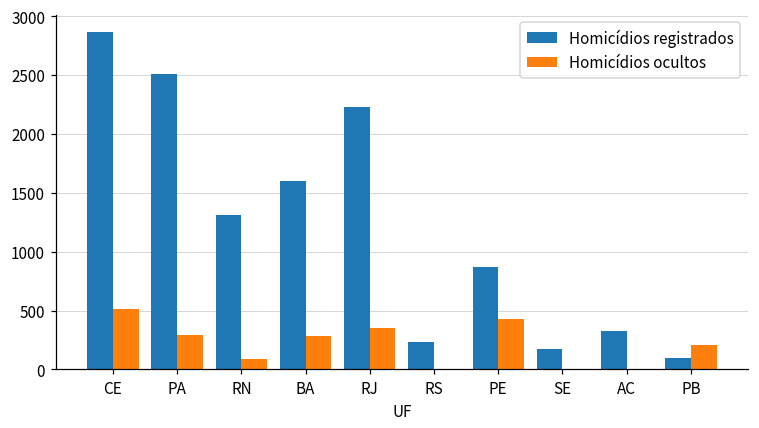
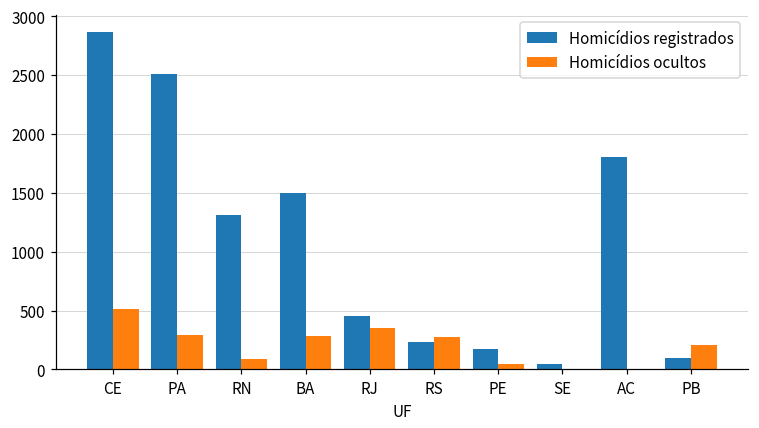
  {
    "Homicídios registrados": {
      "CE": 2870,
      "PA": 2510,
      "RN": 1310,
-     "BA": 1600,
-     "RJ": 2230,
+     "BA": 1500,
+     "RJ": 450,
      "RS": 230,
-     "PE": 870,
-     "SE": 170,
-     "AC": 320,
+     "PE": 170,
+     "SE": 50,
+     "AC": 1810,
      "PB": 100
    },
    "Homicídios ocultos": {
      "CE": 510,
      "PA": 290,
      "RN": 90,
      "BA": 280,
      "RJ": 350,
-     "RS": 0,
-     "PE": 430,
+     "RS": 280,
+     "PE": 40,
      "PB": 210
    }
  }
